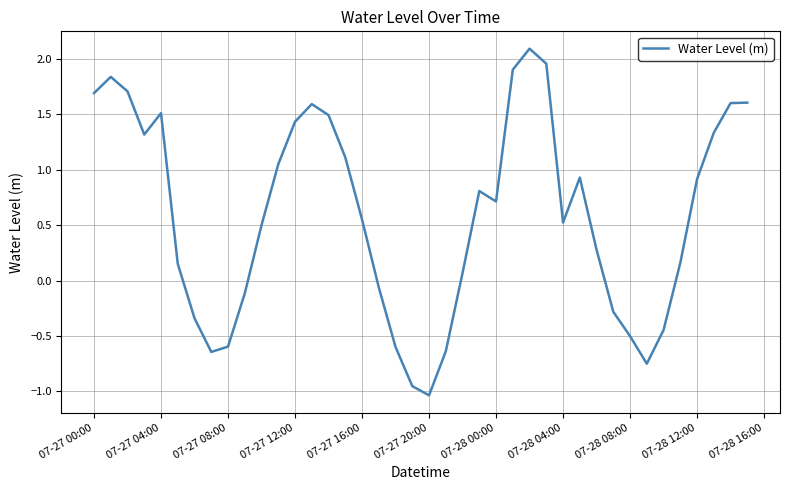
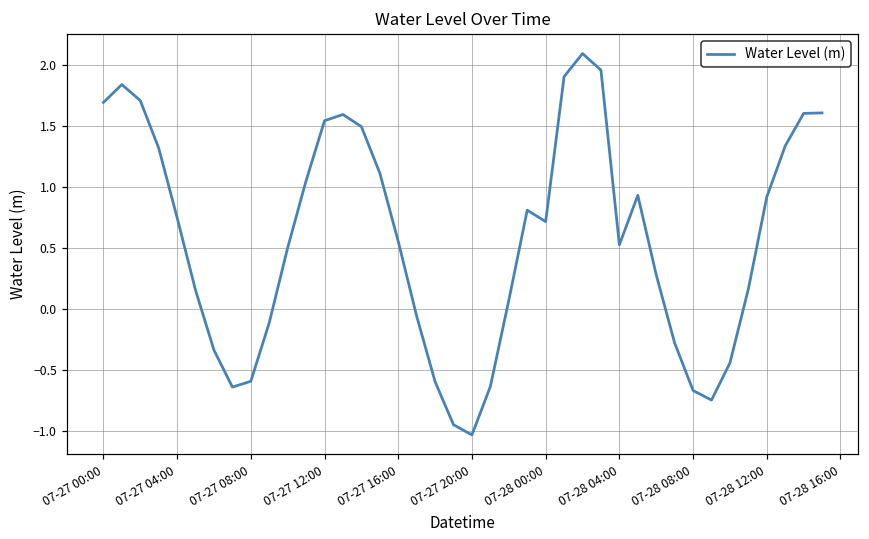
  {
    "07-27 00:00": 1.69,
-   "07-27 04:00": 1.51,
+   "07-27 04:00": 0.75,
    "07-27 08:00": -0.60,
-   "07-27 12:00": 1.43,
+   "07-27 12:00": 1.54,
    "07-27 16:00": 0.55,
    "07-27 20:00": -1.04,
    "07-28 00:00": 0.71,
    "07-28 04:00": 0.52,
-   "07-28 08:00": -0.50,
+   "07-28 08:00": -0.67,
    "07-28 12:00": 0.91
  }
